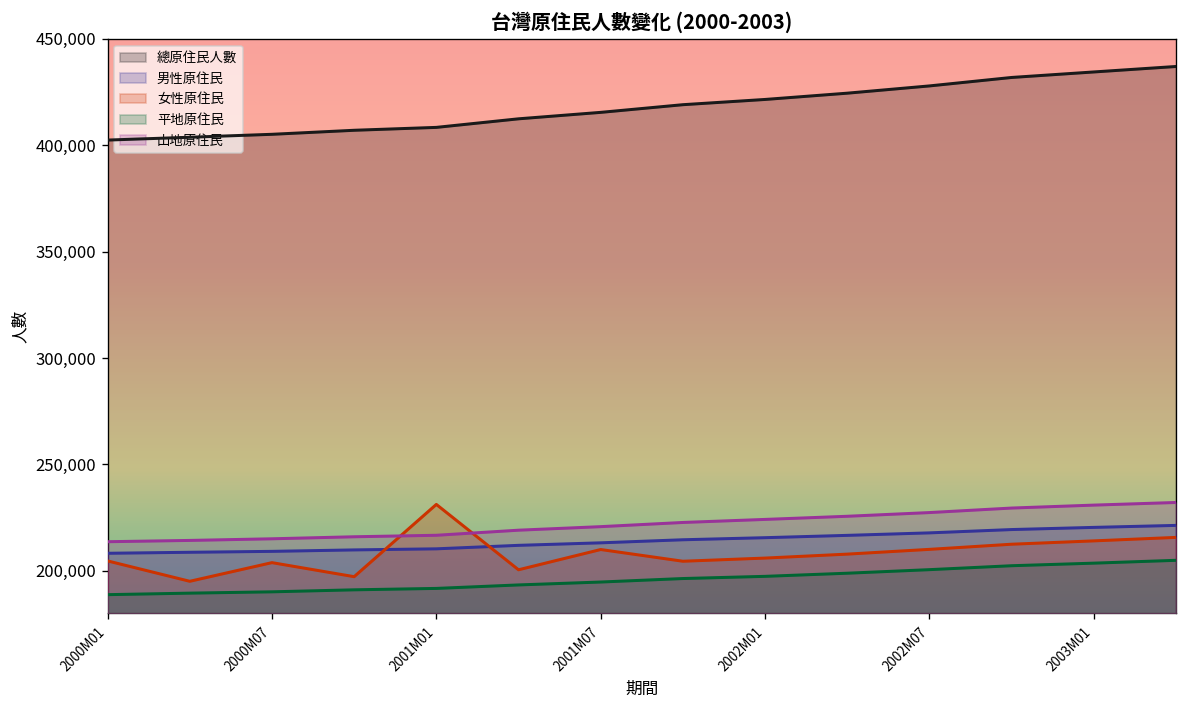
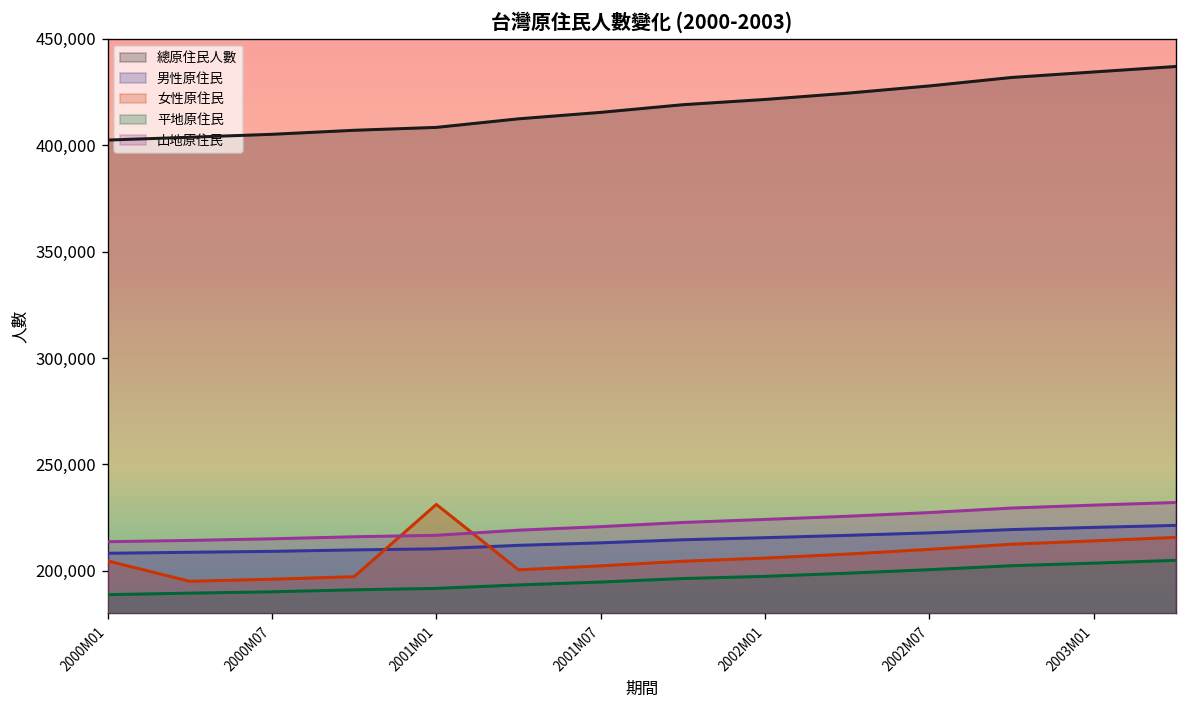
  {
    "女性原住民": {
      "2000M01": "205,000",
-     "2000M07": "204,000",
+     "2000M07": "196,000",
      "2001M01": "231,000",
-     "2001M07": "210,000",
+     "2001M07": "202,000",
      "2002M01": "206,000",
      "2002M07": "210,000",
      "2003M01": "214,000"
    }
  }
